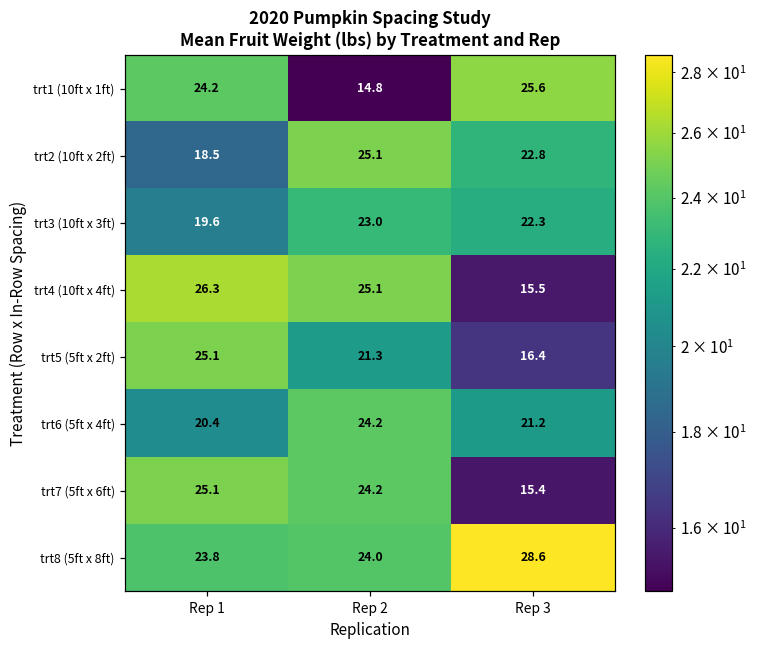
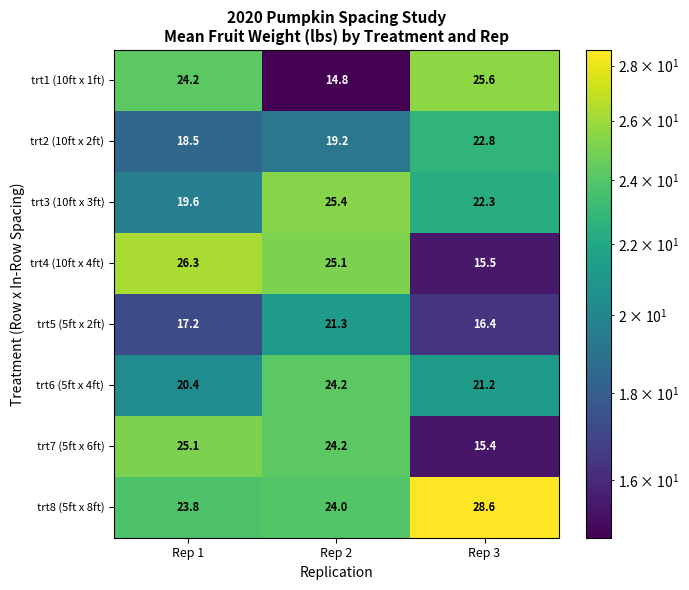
  {
    "trt1 (10ft x 1ft)": {
      "Rep 1": 24.2,
      "Rep 2": 14.8,
      "Rep 3": 25.6
    },
    "trt2 (10ft x 2ft)": {
      "Rep 1": 18.5,
-     "Rep 2": 25.1,
+     "Rep 2": 19.2,
      "Rep 3": 22.8
    },
    "trt3 (10ft x 3ft)": {
      "Rep 1": 19.6,
-     "Rep 2": 23.0,
+     "Rep 2": 25.4,
      "Rep 3": 22.3
    },
    "trt4 (10ft x 4ft)": {
      "Rep 1": 26.3,
      "Rep 2": 25.1,
      "Rep 3": 15.5
    },
    "trt5 (5ft x 2ft)": {
-     "Rep 1": 25.1,
+     "Rep 1": 17.2,
      "Rep 2": 21.3,
      "Rep 3": 16.4
    },
    "trt6 (5ft x 4ft)": {
      "Rep 1": 20.4,
      "Rep 2": 24.2,
      "Rep 3": 21.2
    },
    "trt7 (5ft x 6ft)": {
      "Rep 1": 25.1,
      "Rep 2": 24.2,
      "Rep 3": 15.4
    },
    "trt8 (5ft x 8ft)": {
      "Rep 1": 23.8,
      "Rep 2": 24.0,
      "Rep 3": 28.6
    }
  }
